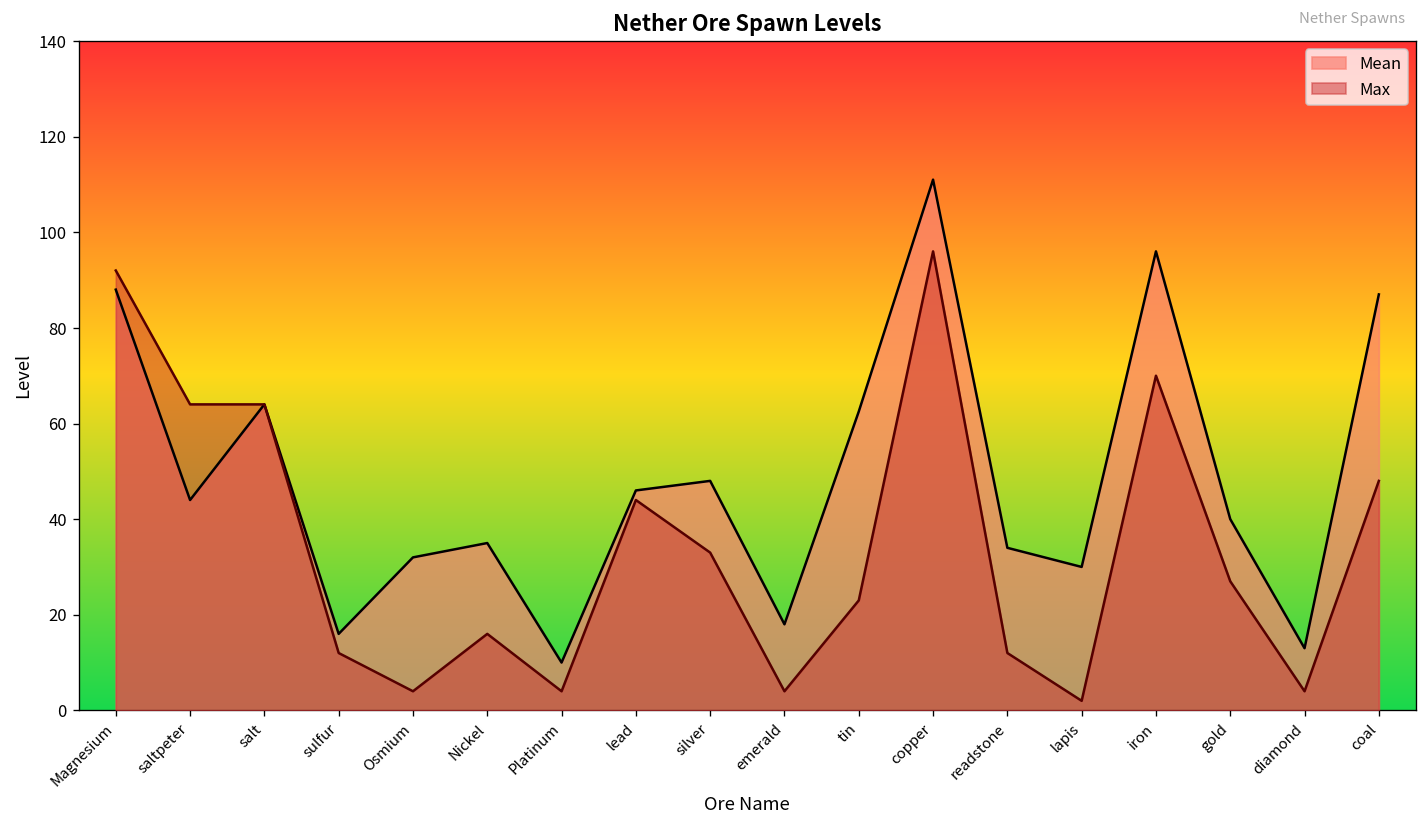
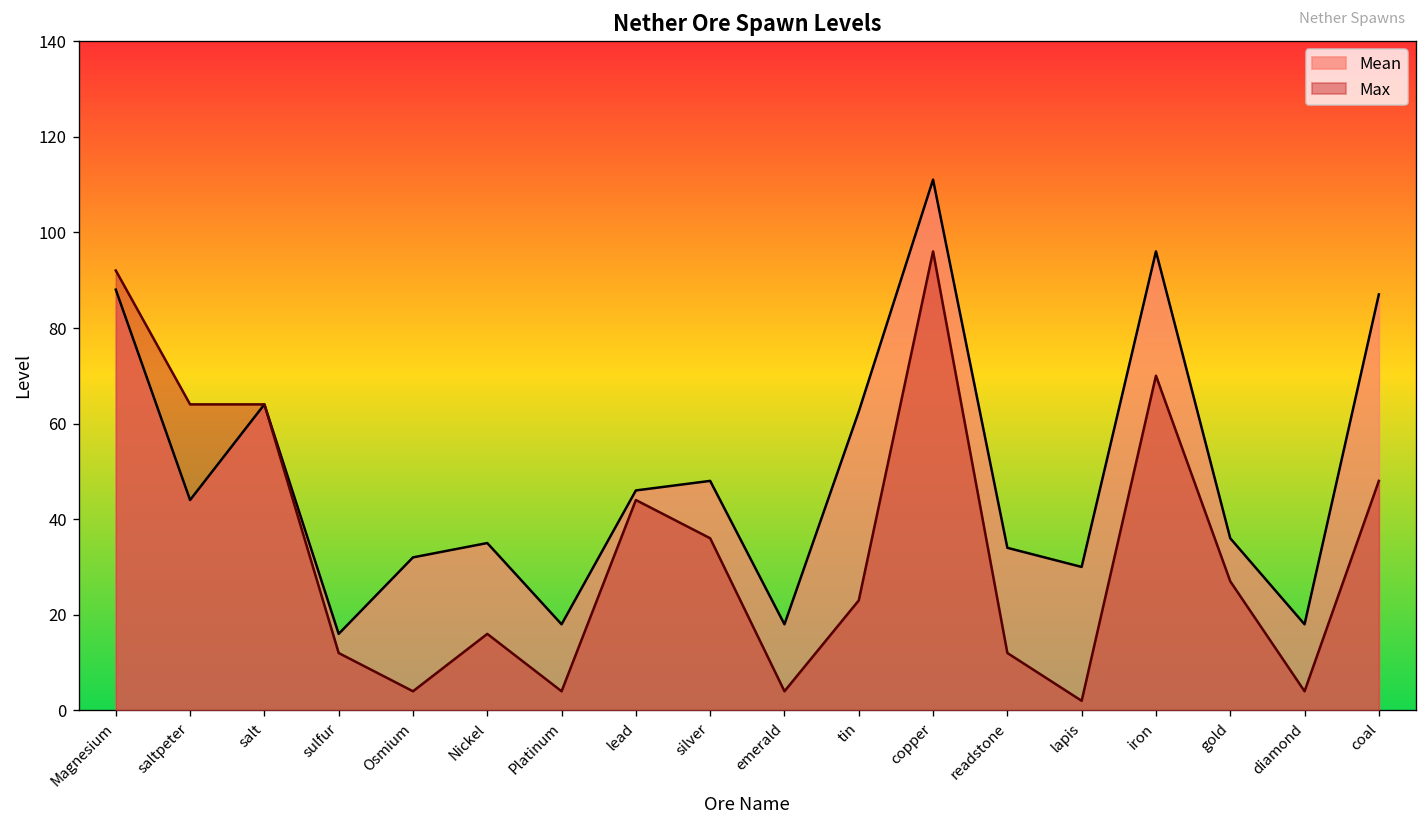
  {
    "Mean": {
      "Magnesium": 88,
      "saltpeter": 44,
      "sulfur": 16,
      "Osmium": 32,
      "Nickel": 35,
-     "Platinum": 10,
+     "Platinum": 18,
      "lead": 46,
      "silver": 48,
      "emerald": 18,
      "tin": 63,
      "copper": 111,
      "readstone": 34,
      "lapis": 30,
      "iron": 96,
-     "gold": 40,
-     "diamond": 13,
+     "gold": 36,
+     "diamond": 18,
      "coal": 87
    },
    "Max": {
      "Magnesium": 92,
      "saltpeter": 64,
      "sulfur": 12,
      "Osmium": 4,
      "Nickel": 16,
      "Platinum": 4,
      "lead": 44,
-     "silver": 33,
+     "silver": 36,
      "emerald": 4,
      "tin": 23,
      "copper": 96,
      "readstone": 12,
      "lapis": 2,
      "iron": 70,
      "gold": 27,
      "diamond": 4,
      "coal": 48
    }
  }
